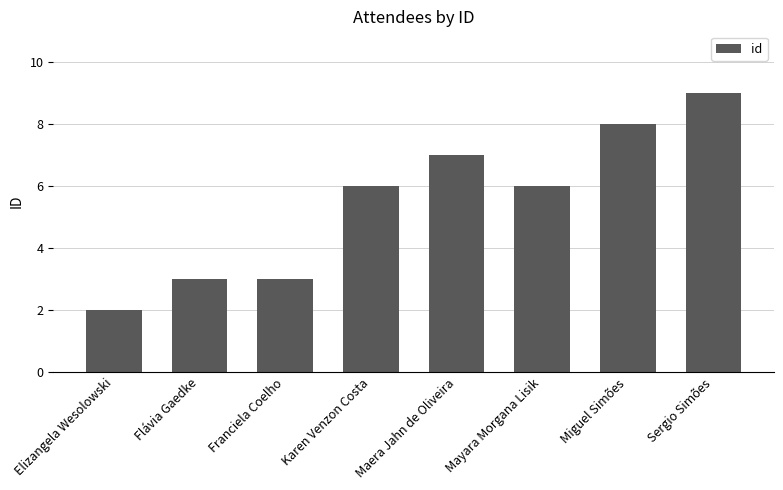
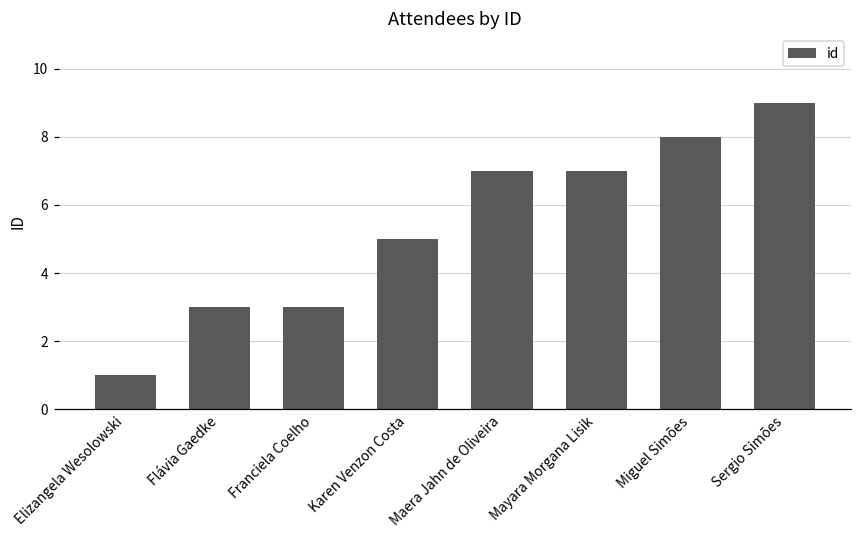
  {
-   "Elizangela Wesolowski": 2,
+   "Elizangela Wesolowski": 1,
    "Flávia Gaedke": 3,
    "Franciela Coelho": 3,
-   "Karen Venzon Costa": 6,
+   "Karen Venzon Costa": 5,
    "Maera Jahn de Oliveira": 7,
-   "Mayara Morgana Lisik": 6,
+   "Mayara Morgana Lisik": 7,
    "Miguel Simões": 8,
    "Sergio Simões": 9
  }
